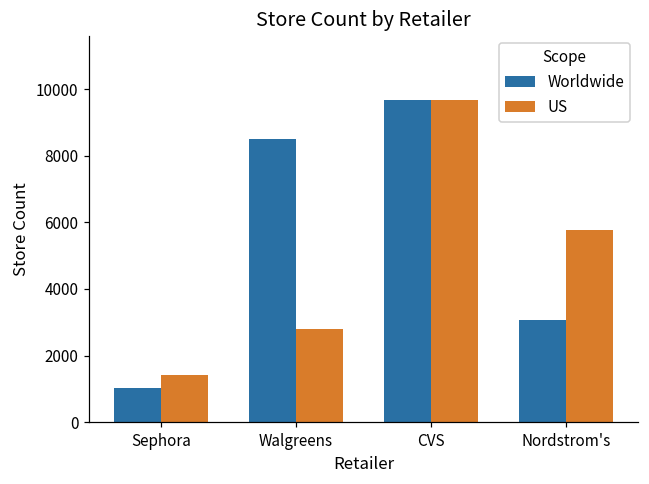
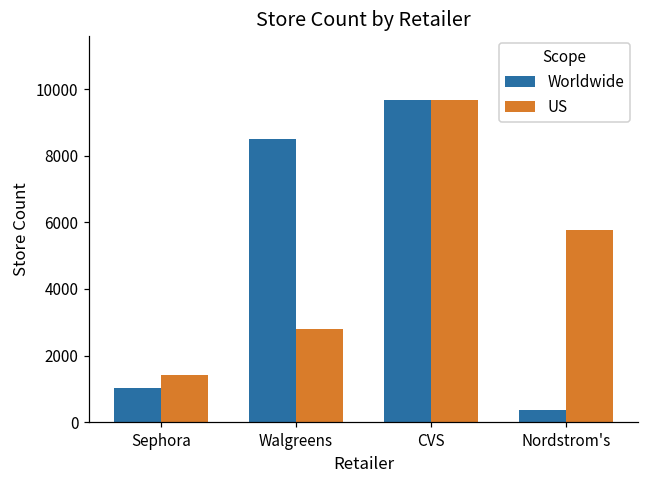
  {
    "Worldwide": {
      "Sephora": 1000,
      "Walgreens": 8500,
      "CVS": 9700,
-     "Nordstrom's": 3100
+     "Nordstrom's": 400
    },
    "US": {
      "Sephora": 1400,
      "Walgreens": 2800,
      "CVS": 9700,
      "Nordstrom's": 5800
    }
  }
